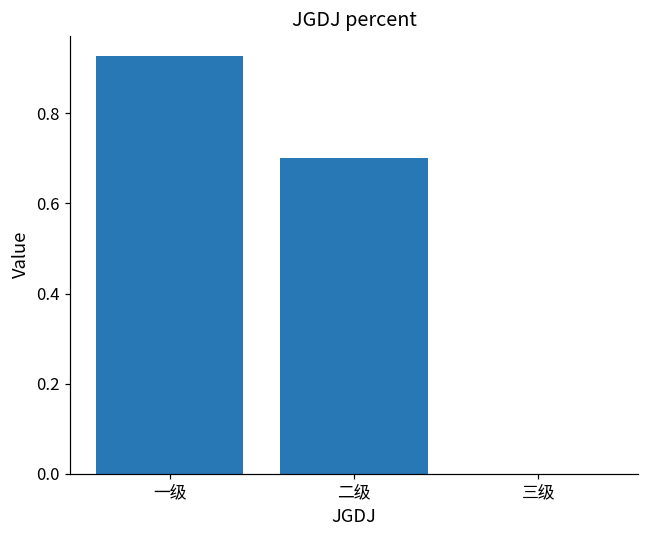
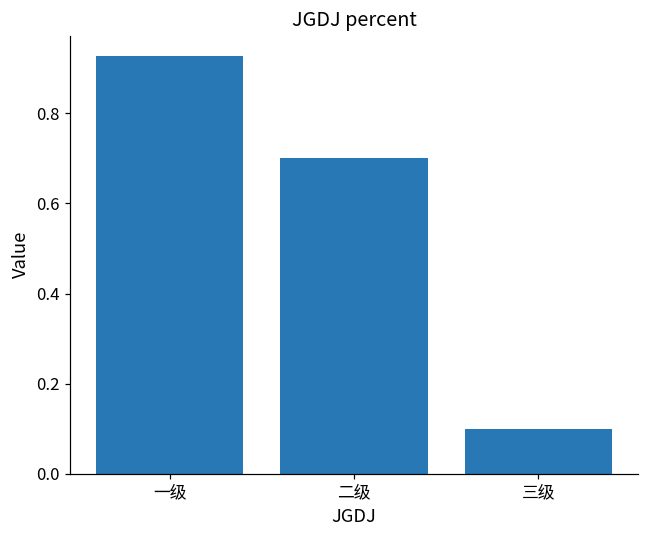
  {
    "一级": 0.93,
    "二级": 0.7,
-   "三级": 0.0
+   "三级": 0.1
  }
